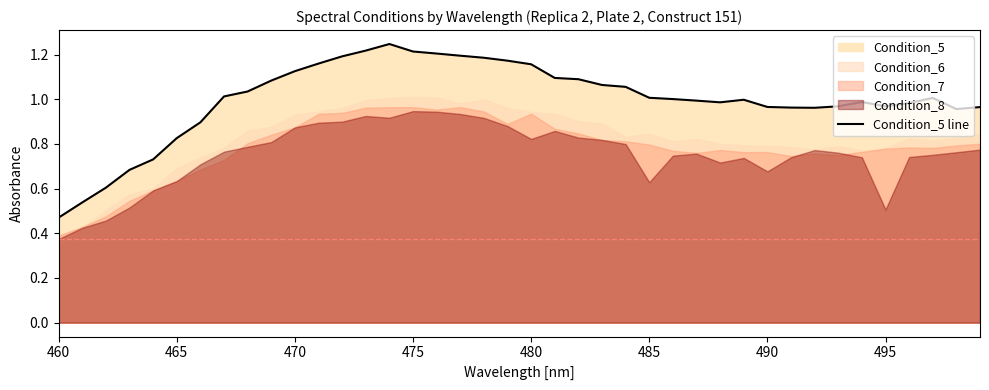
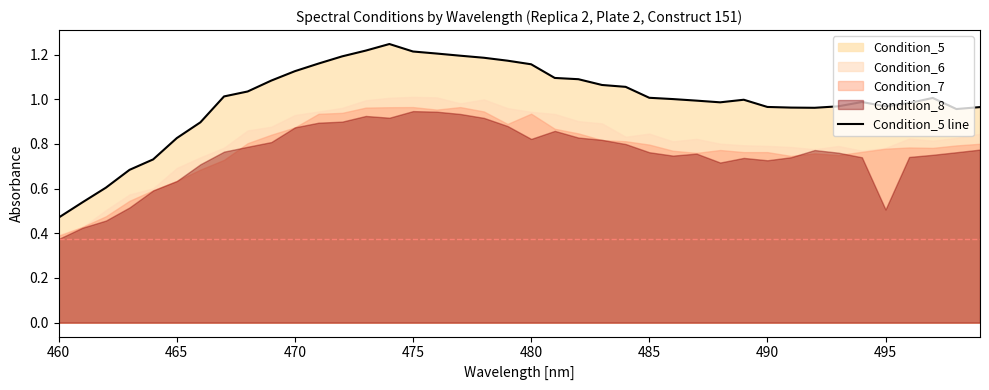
  {
    "Condition_8": {
      "460": 0.37,
      "475": 0.95,
      "480": 0.82,
-     "485": 0.63,
-     "490": 0.68,
+     "485": 0.76,
+     "490": 0.73,
      "495": 0.51
    }
  }
